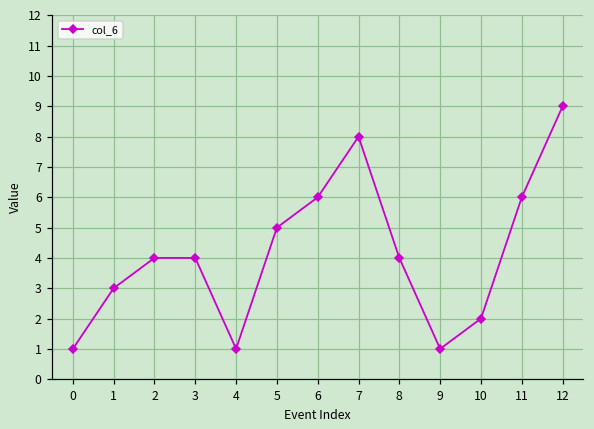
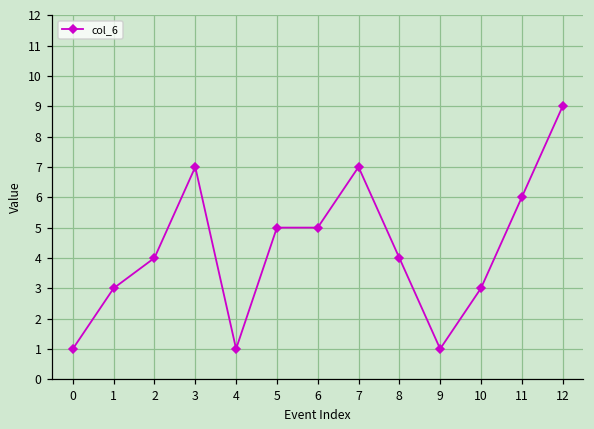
  {
    "0": 1,
    "1": 3,
    "2": 4,
-   "3": 4,
+   "3": 7,
    "4": 1,
    "5": 5,
-   "6": 6,
-   "7": 8,
+   "6": 5,
+   "7": 7,
    "8": 4,
    "9": 1,
-   "10": 2,
+   "10": 3,
    "11": 6,
    "12": 9
  }
